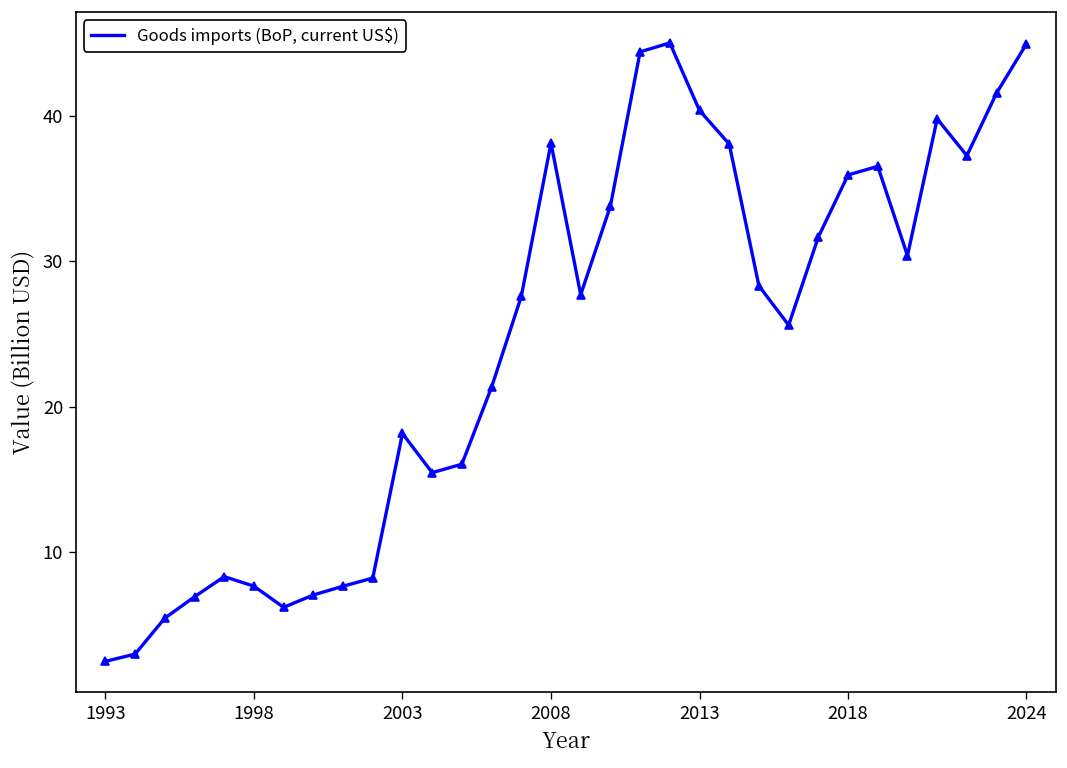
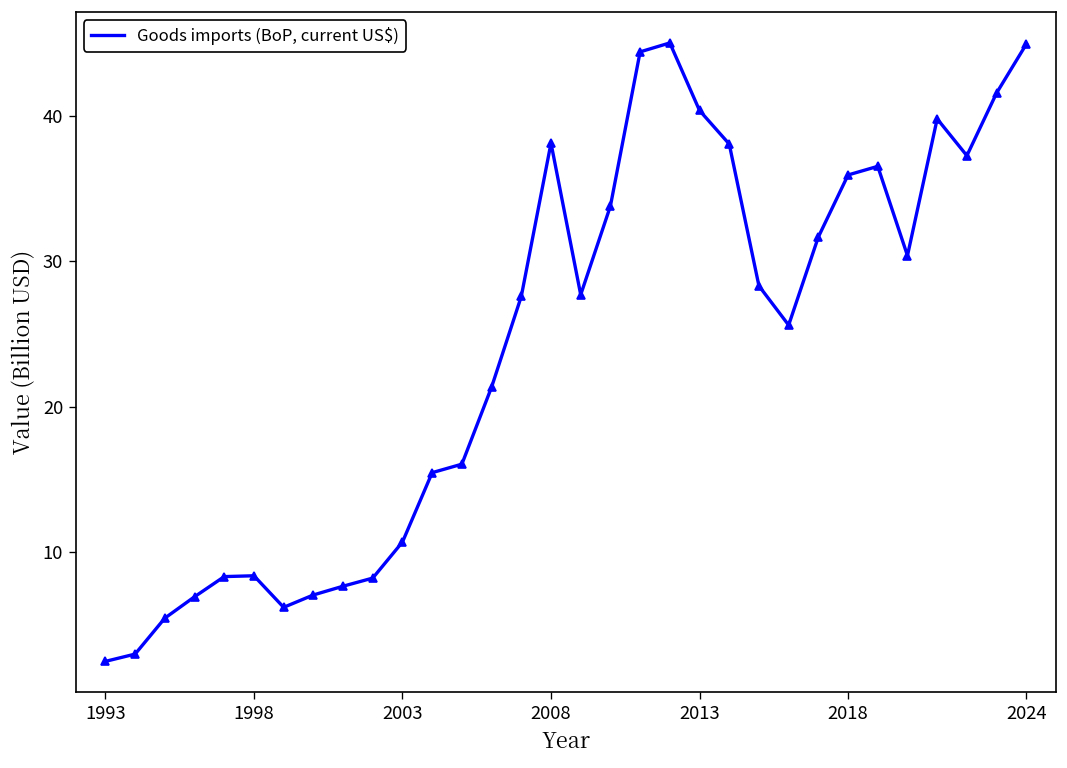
  {
    "1993": 2.5,
-   "1998": 7.7,
-   "2003": 18.2,
+   "1998": 8.4,
+   "2003": 10.7,
    "2008": 38.1,
    "2013": 40.4,
    "2018": 35.9,
    "2024": 44.9
  }
